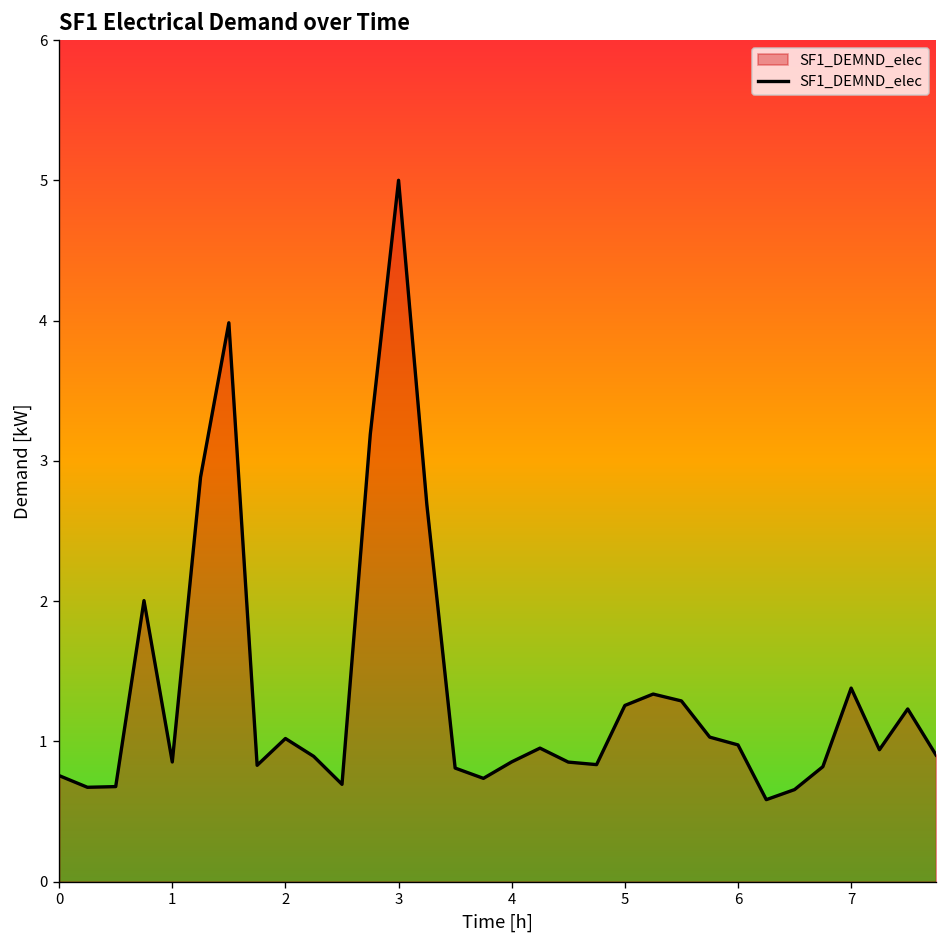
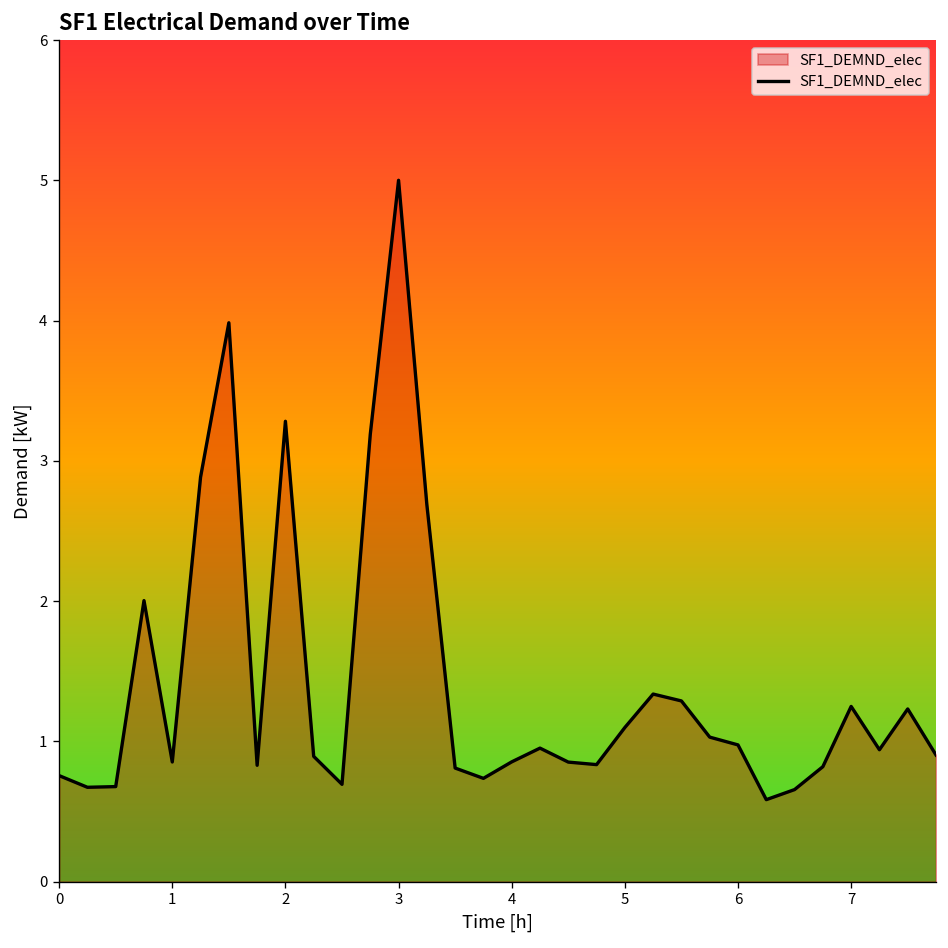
  {
    "0": 0.76,
    "1": 0.85,
-   "2": 1.02,
+   "2": 3.28,
    "3": 5.00,
    "4": 0.85,
-   "5": 1.26,
+   "5": 1.10,
    "6": 0.97,
-   "7": 1.38
+   "7": 1.25
  }
